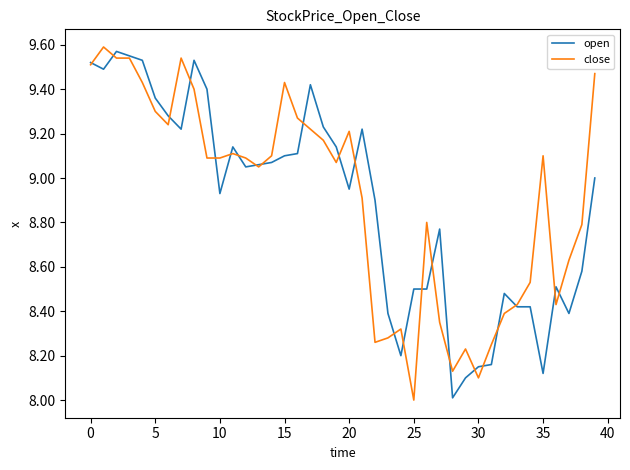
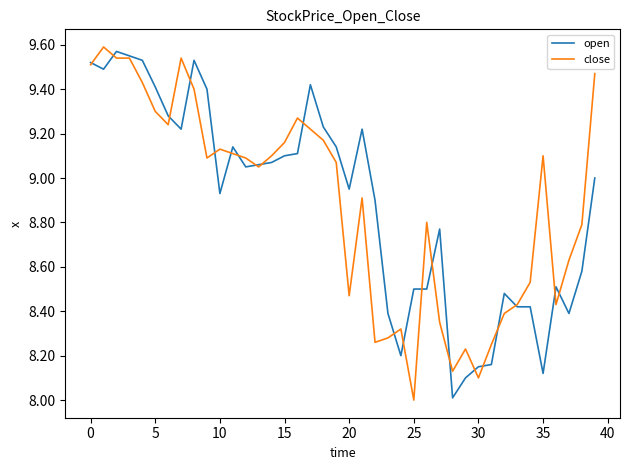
  {
    "open": {
-     "5": 9.36,
+     "5": 9.41,
      "10": 8.93,
      "15": 9.10,
      "20": 8.95,
      "25": 8.50,
      "30": 8.15,
      "35": 8.12
    },
    "close": {
      "5": 9.30,
-     "10": 9.09,
-     "15": 9.43,
-     "20": 9.21,
+     "10": 9.13,
+     "15": 9.16,
+     "20": 8.47,
      "25": 8.00,
      "30": 8.10,
      "35": 9.10
    }
  }
